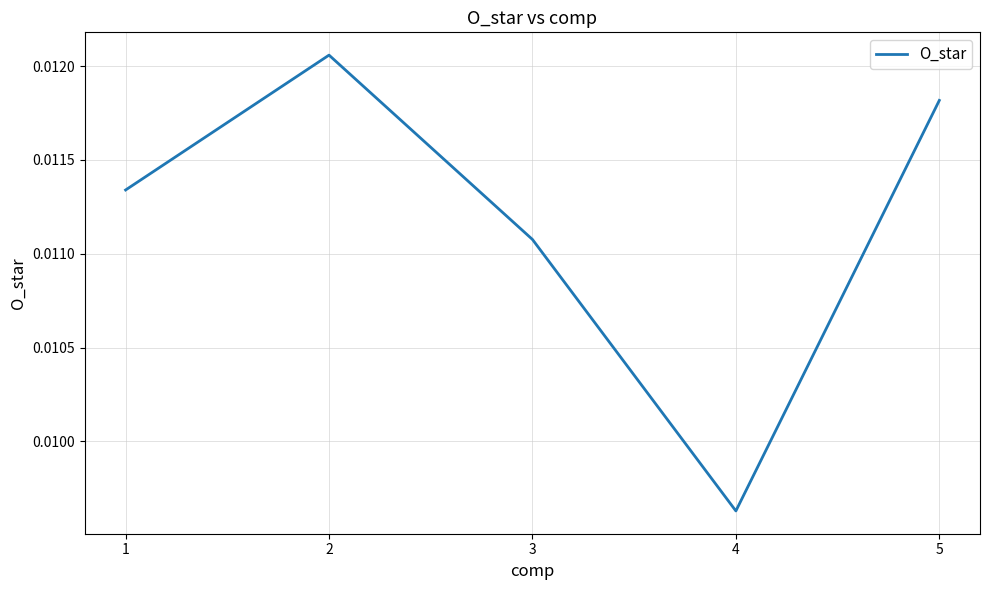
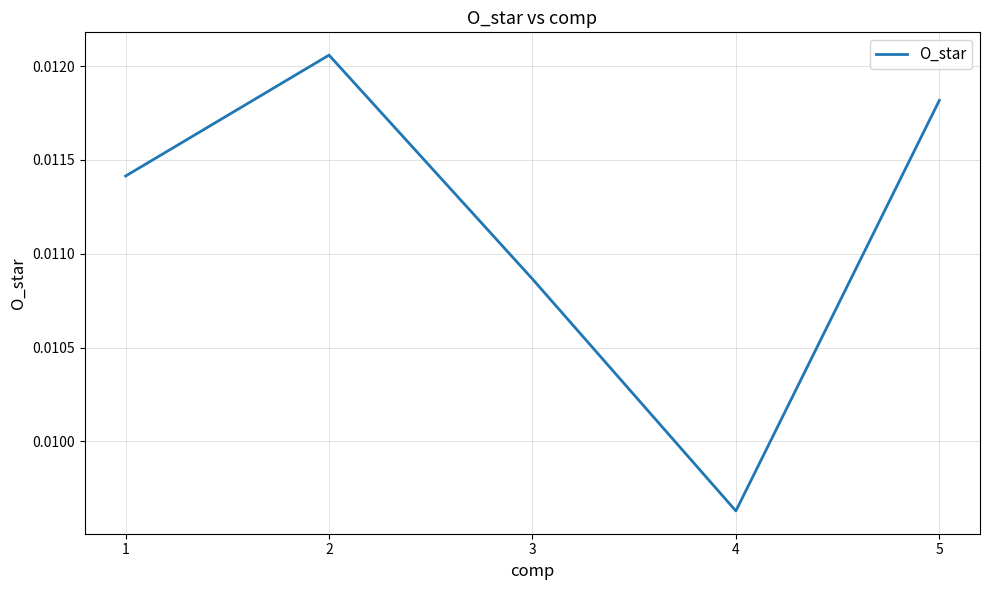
  {
-   "1": 0.01134,
+   "1": 0.01141,
    "2": 0.01206,
-   "3": 0.01108,
+   "3": 0.01087,
    "4": 0.00963,
    "5": 0.01182
  }
